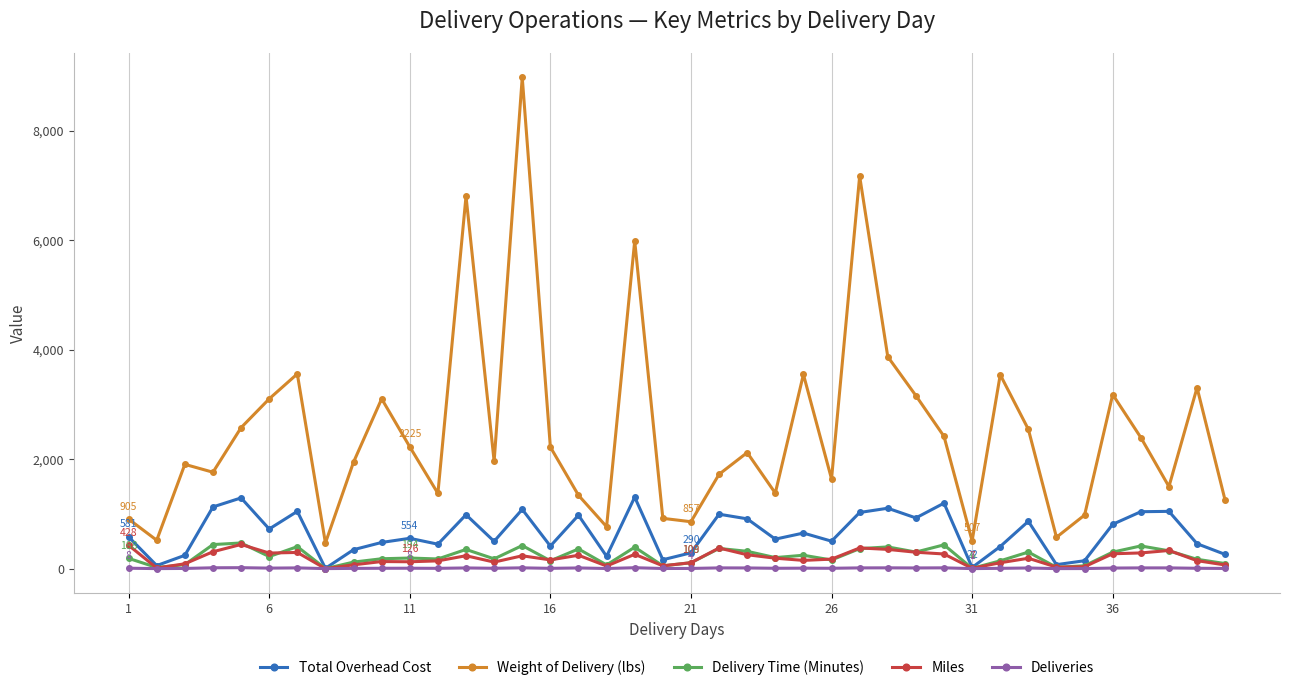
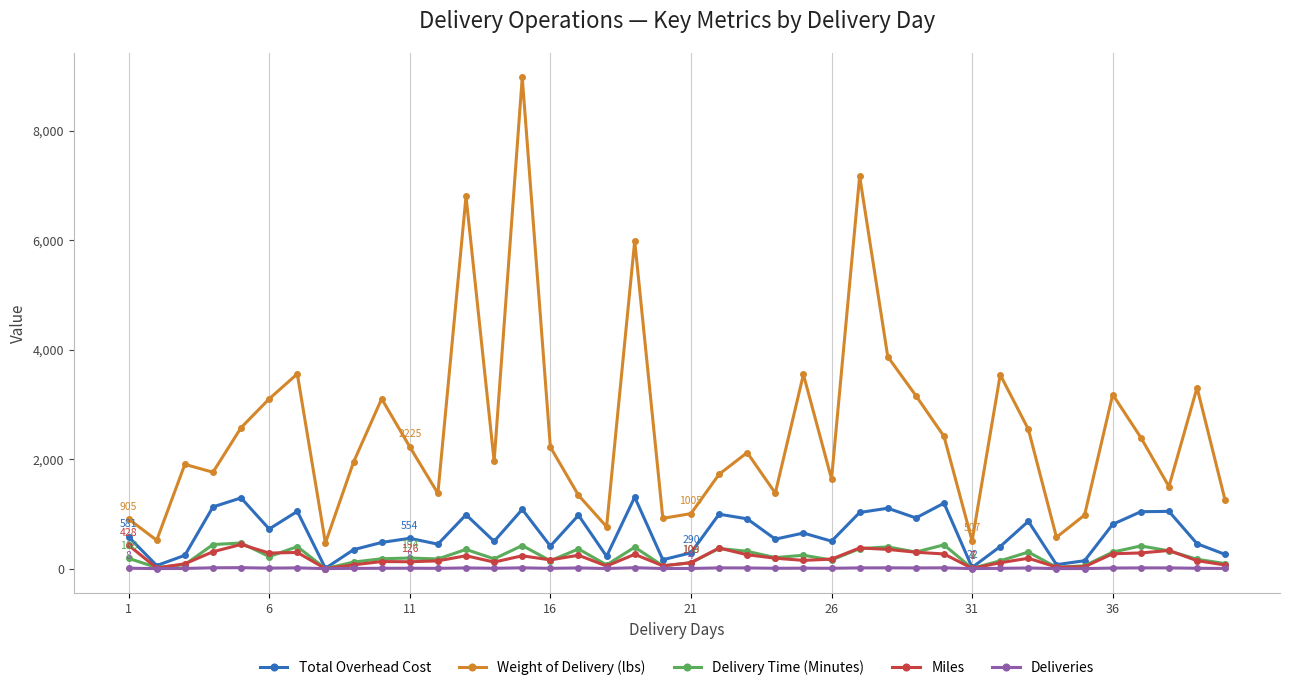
  {
    "Total Overhead Cost": {
      "11": 554,
      "21": 290
    },
    "Weight of Delivery (lbs)": {
      "1": 905,
      "11": 2225,
-     "21": 857,
+     "21": 1005,
      "31": 507
    },
    "Delivery Time (Minutes)": {
      "6": 200
    },
    "Miles": {
      "6": 300
    },
    "Deliveries": {
      "6": 0,
      "16": 0,
      "26": 0,
      "36": 0
    }
  }
